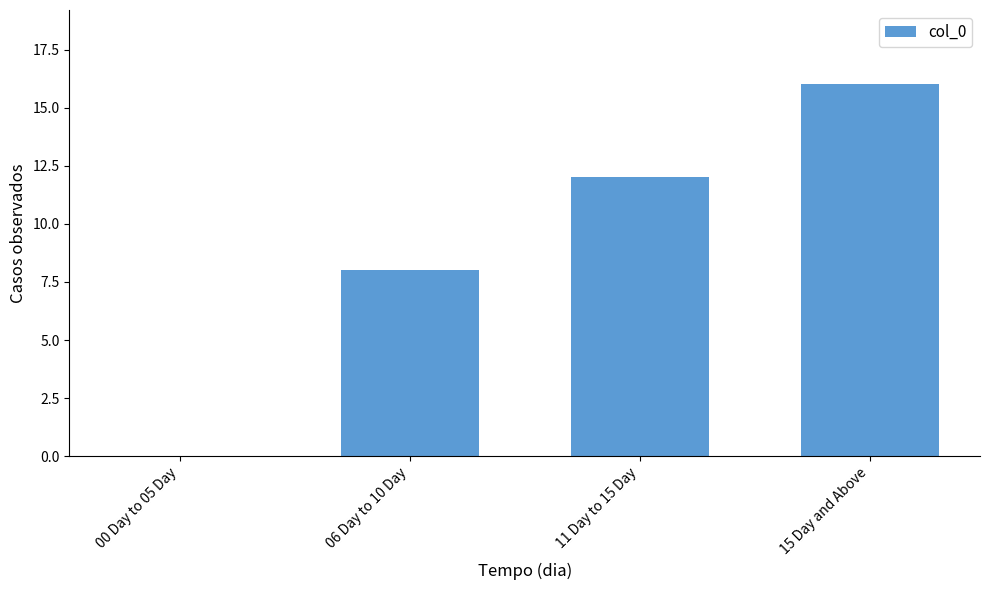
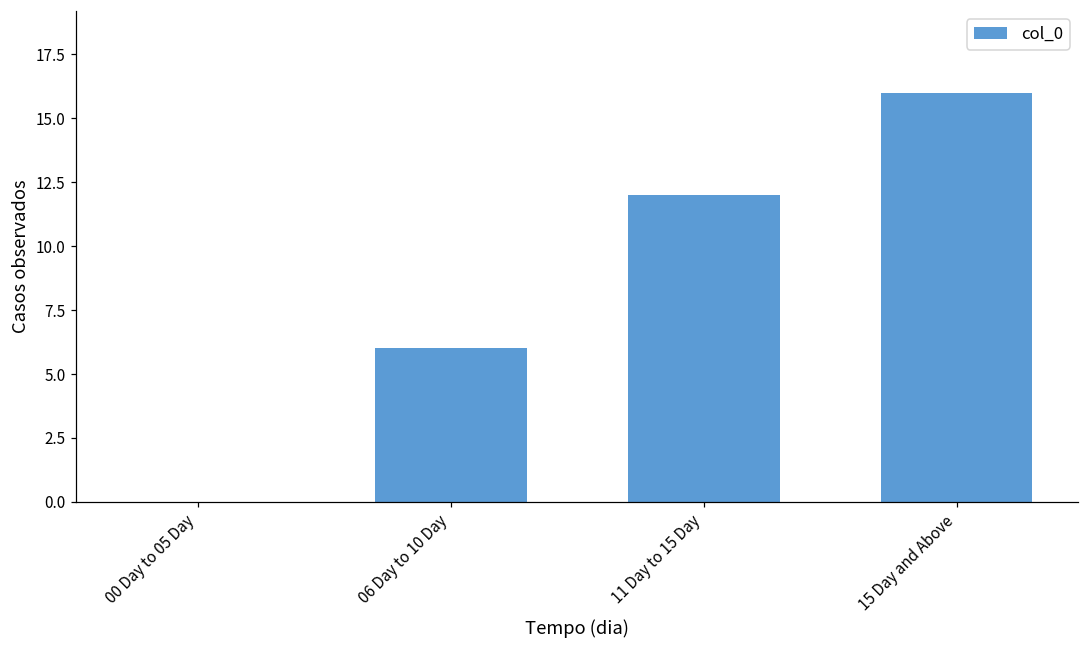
  {
    "00 Day to 05 Day": 0,
-   "06 Day to 10 Day": 8,
+   "06 Day to 10 Day": 6,
    "11 Day to 15 Day": 12,
    "15 Day and Above": 16
  }
